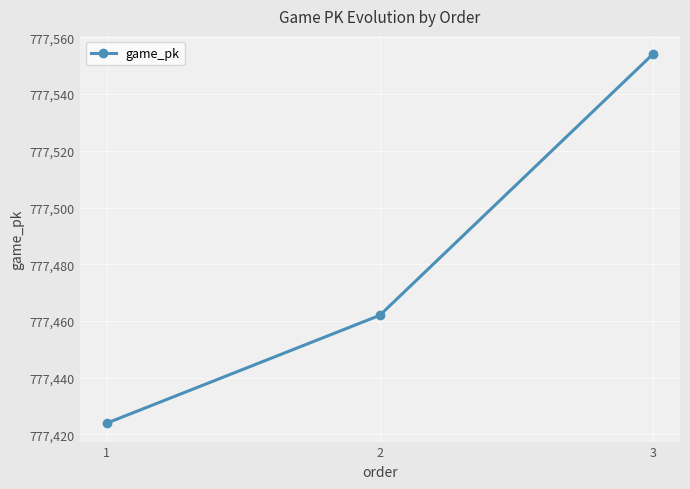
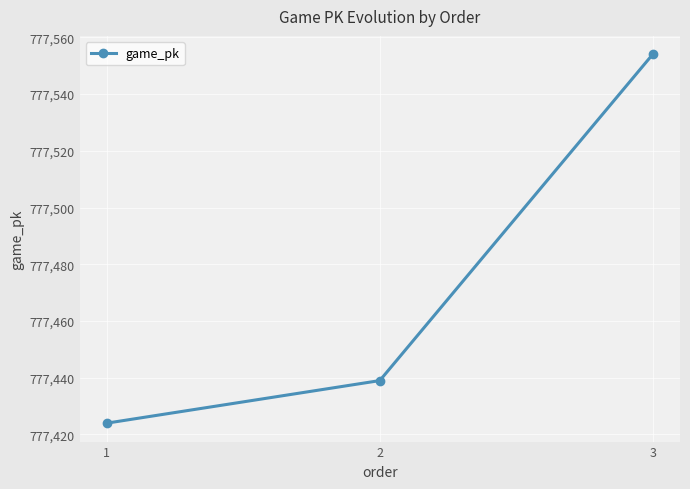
  {
    "1": "777,424",
-   "2": "777,462",
+   "2": "777,439",
    "3": "777,554"
  }
